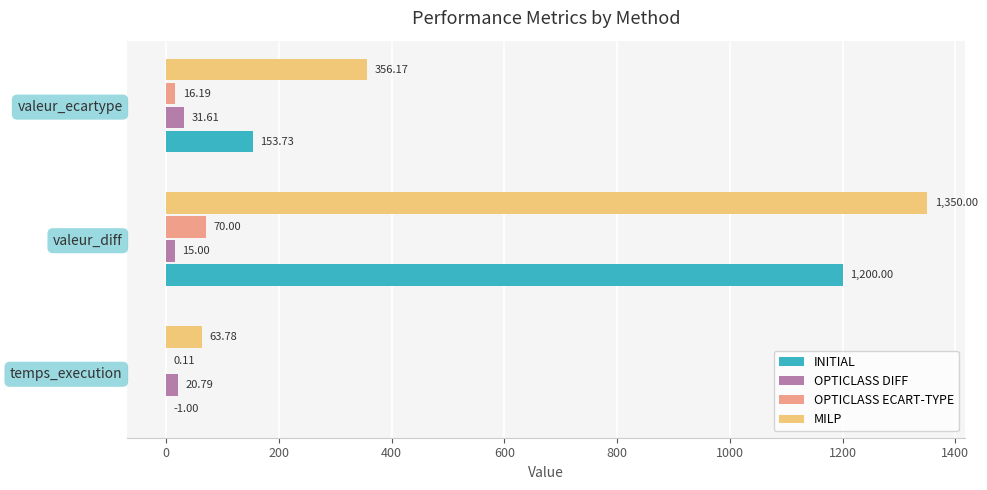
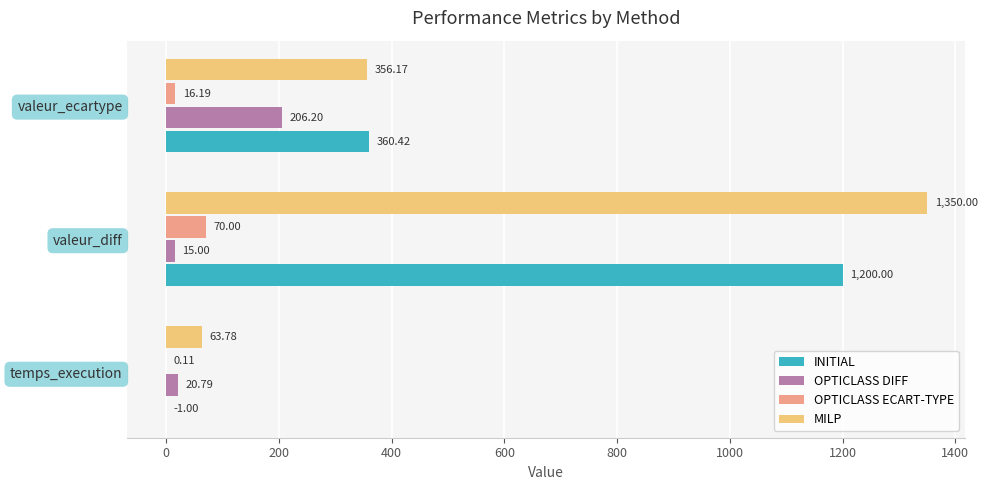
  {
    "INITIAL": {
-     "valeur_ecartype": "153.73",
+     "valeur_ecartype": "360.42",
      "valeur_diff": "1,200.00",
      "temps_execution": "-1.00"
    },
    "OPTICLASS DIFF": {
-     "valeur_ecartype": "31.61",
+     "valeur_ecartype": "206.20",
      "valeur_diff": "15.00",
      "temps_execution": "20.79"
    }
  }
